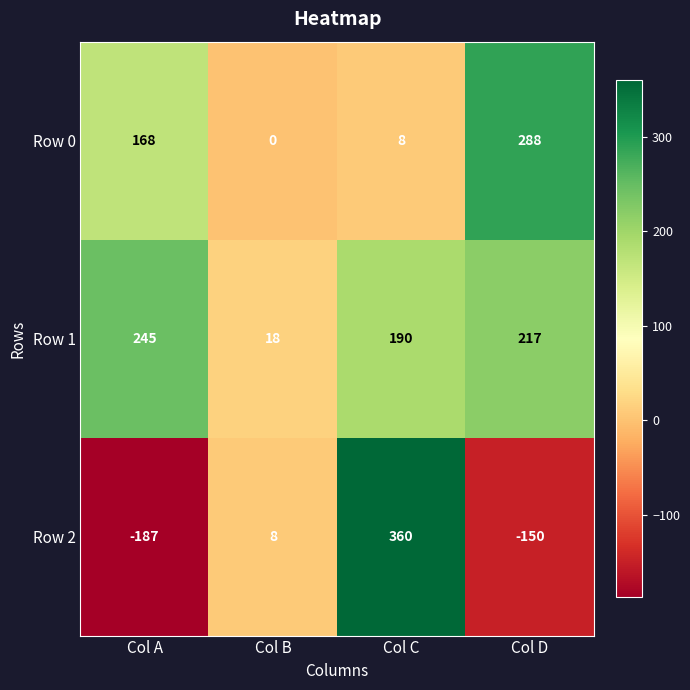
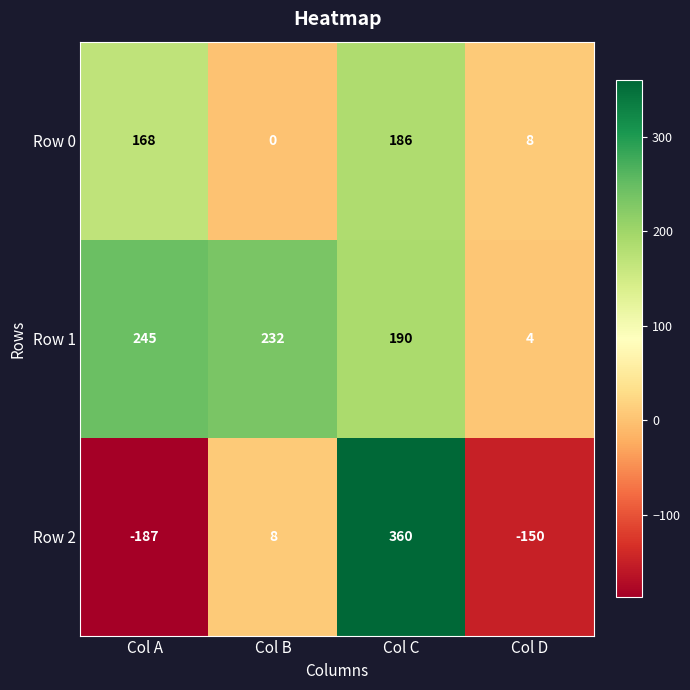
  {
    "Row 0": {
      "Col A": 168,
      "Col B": 0,
-     "Col C": 8,
-     "Col D": 288
+     "Col C": 186,
+     "Col D": 8
    },
    "Row 1": {
      "Col A": 245,
-     "Col B": 18,
+     "Col B": 232,
      "Col C": 190,
-     "Col D": 217
+     "Col D": 4
    },
    "Row 2": {
      "Col A": -187,
      "Col B": 8,
      "Col C": 360,
      "Col D": -150
    }
  }
